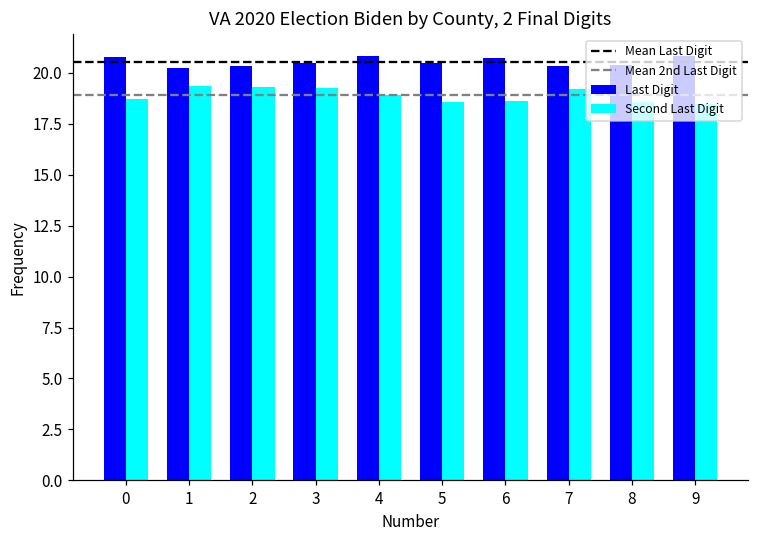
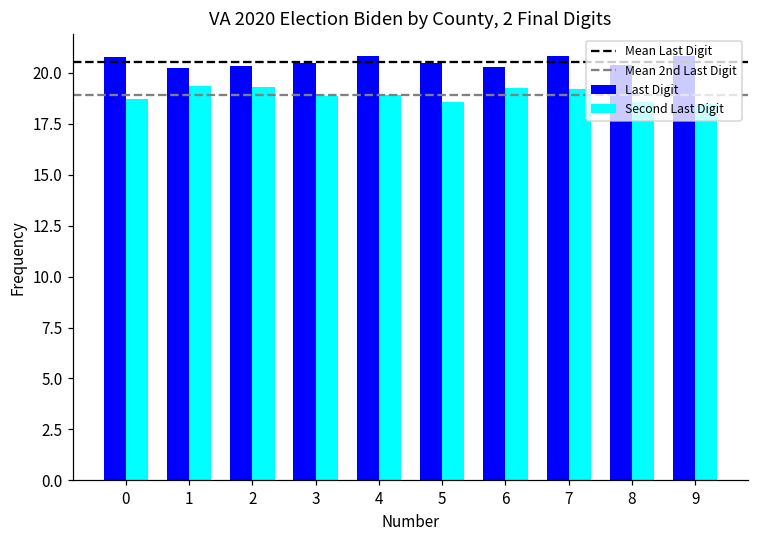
  {
    "Last Digit": {
      "0": 20.8,
      "1": 20.2,
      "2": 20.4,
      "3": 20.5,
      "4": 20.8,
      "5": 20.5,
-     "6": 20.7,
-     "7": 20.4
+     "6": 20.3,
+     "7": 20.8
    },
    "Second Last Digit": {
      "0": 18.7,
      "1": 19.4,
      "2": 19.3,
-     "3": 19.3,
+     "3": 18.8,
      "4": 18.9,
      "5": 18.6,
-     "6": 18.6,
+     "6": 19.2,
      "7": 19.2
    }
  }
